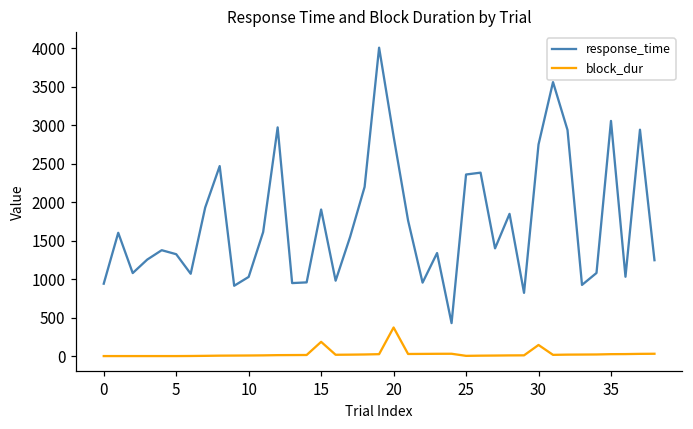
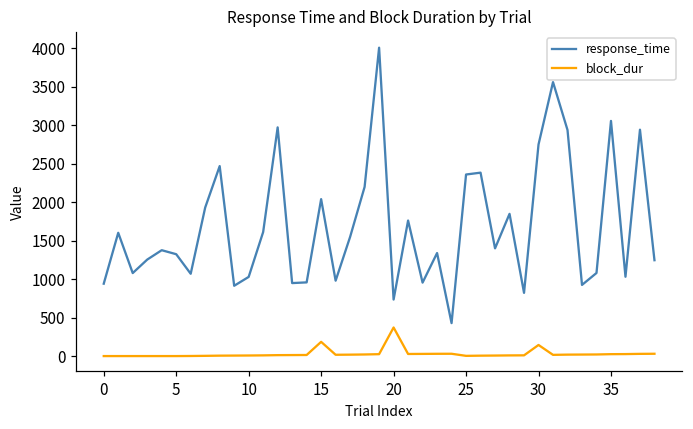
  {
    "response_time": {
      "0": 900,
      "5": 1300,
      "10": 1000,
-     "15": 1900,
-     "20": 2900,
+     "15": 2000,
+     "20": 700,
      "25": 2400,
      "30": 2700,
      "35": 3100
    },
    "block_dur": {
      "0": 0,
      "5": 0,
      "10": 0,
      "15": 200,
      "20": 400,
      "25": 0,
      "30": 100,
      "35": 0
    }
  }
